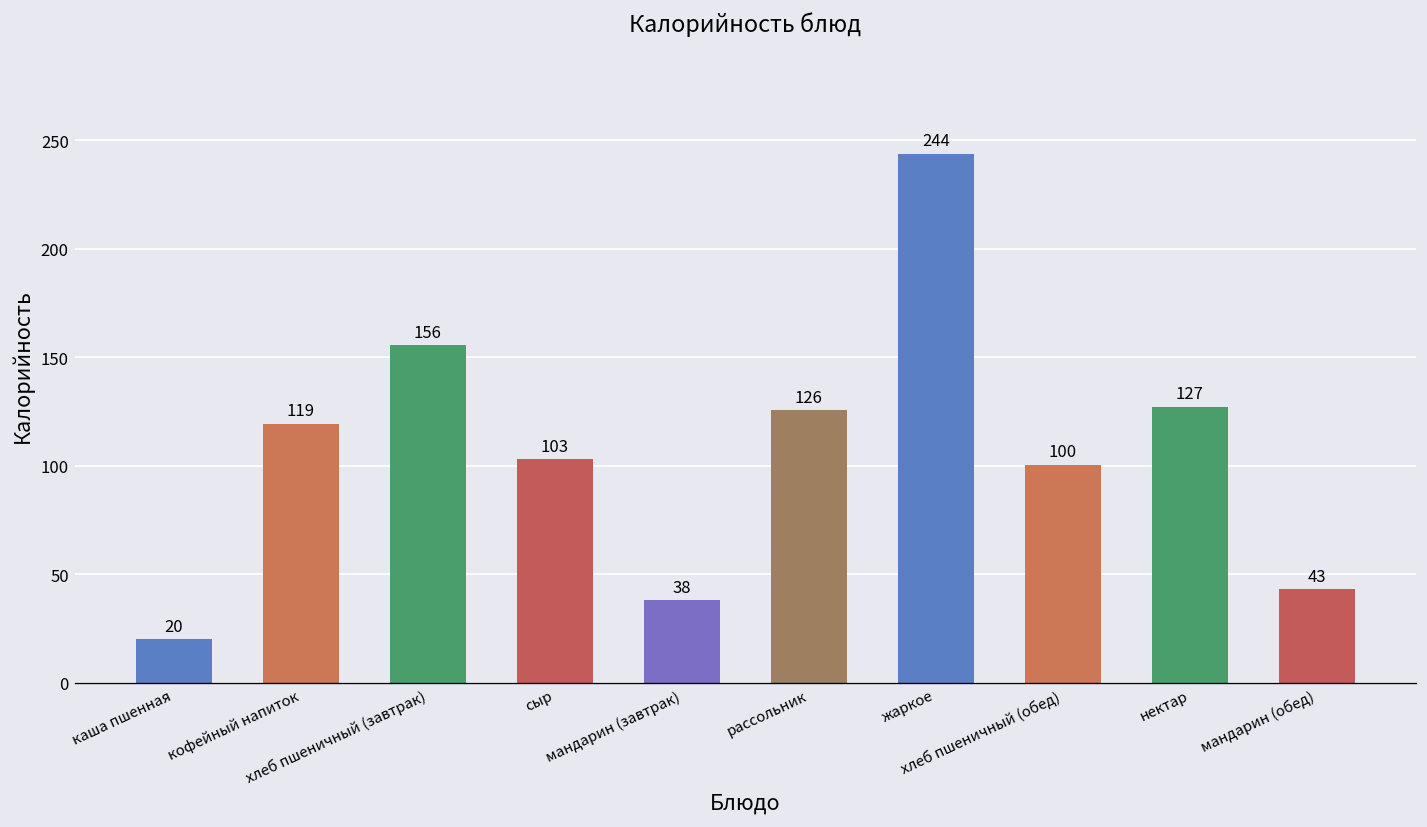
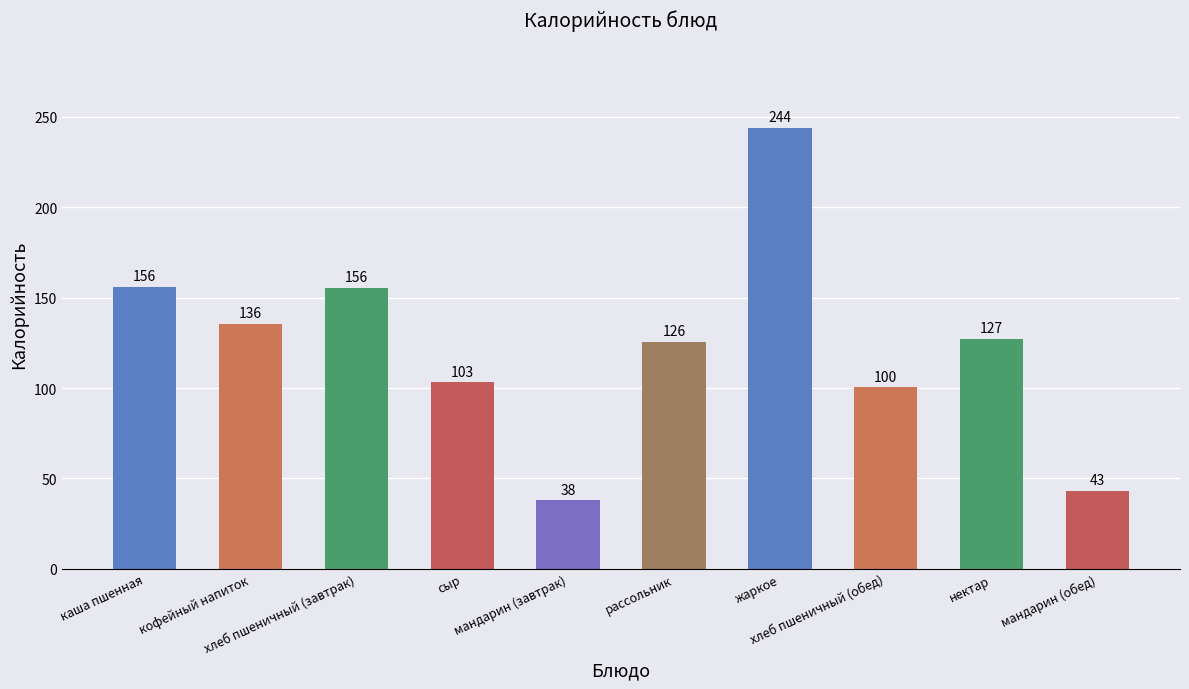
  {
-   "каша пшенная": 20,
-   "кофейный напиток": 119,
+   "каша пшенная": 156,
+   "кофейный напиток": 136,
    "хлеб пшеничный (завтрак)": 156,
    "сыр": 103,
    "мандарин (завтрак)": 38,
    "рассольник": 126,
    "жаркое": 244,
    "хлеб пшеничный (обед)": 100,
    "нектар": 127,
    "мандарин (обед)": 43
  }
